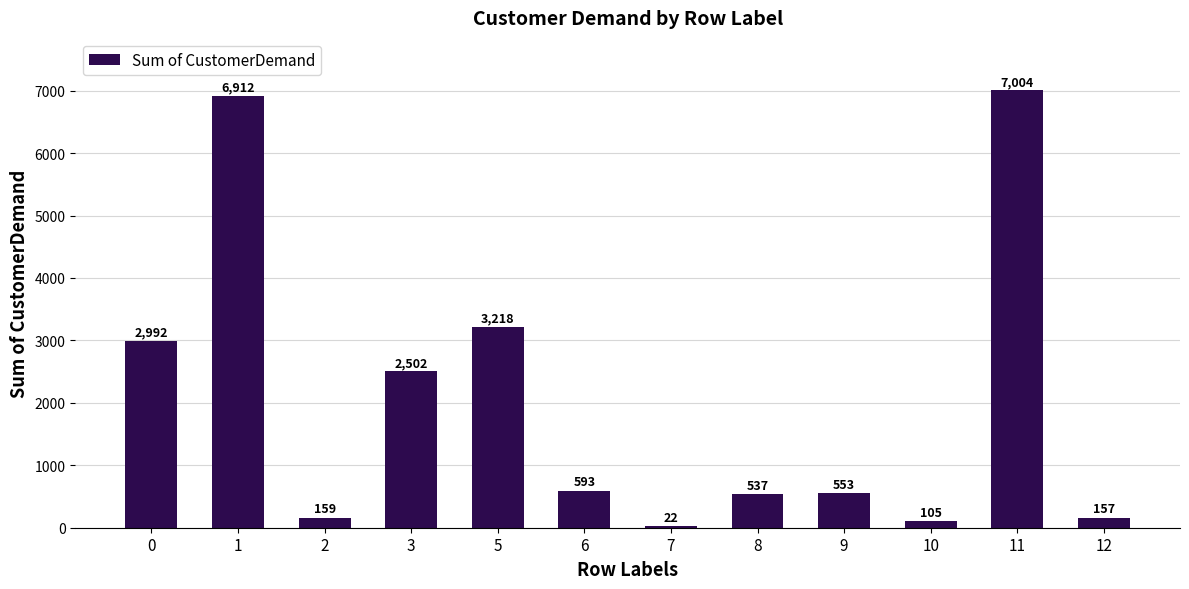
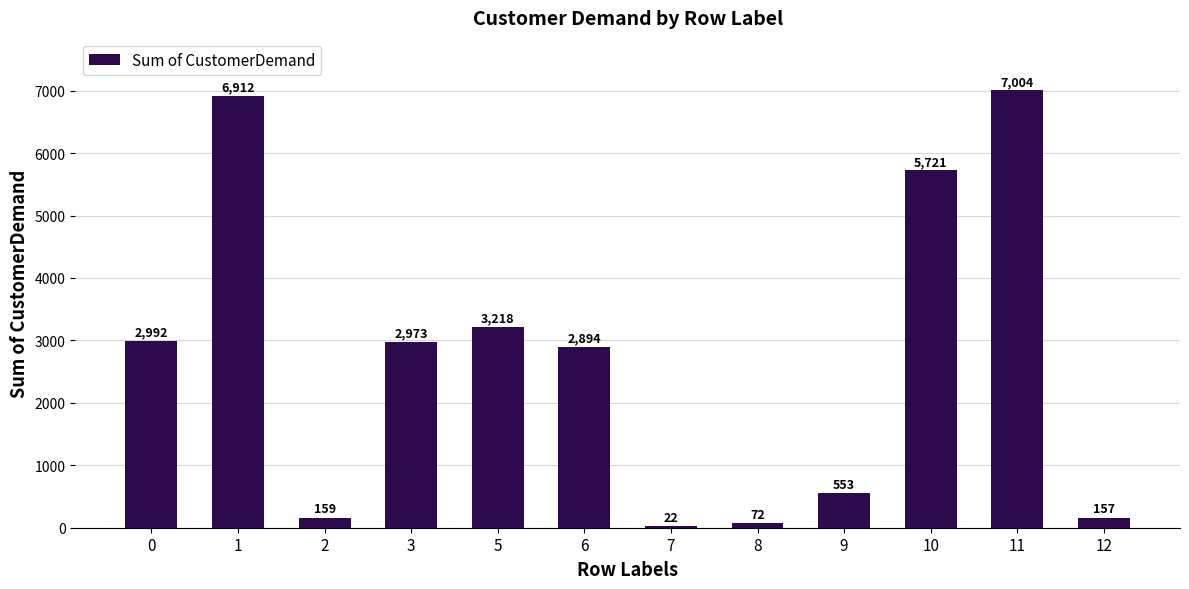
  {
    "0": "2,992",
    "1": "6,912",
    "2": "159",
-   "3": "2,502",
+   "3": "2,973",
    "5": "3,218",
-   "6": "593",
+   "6": "2,894",
    "7": "22",
-   "8": "537",
+   "8": "72",
    "9": "553",
-   "10": "105",
+   "10": "5,721",
    "11": "7,004",
    "12": "157"
  }
